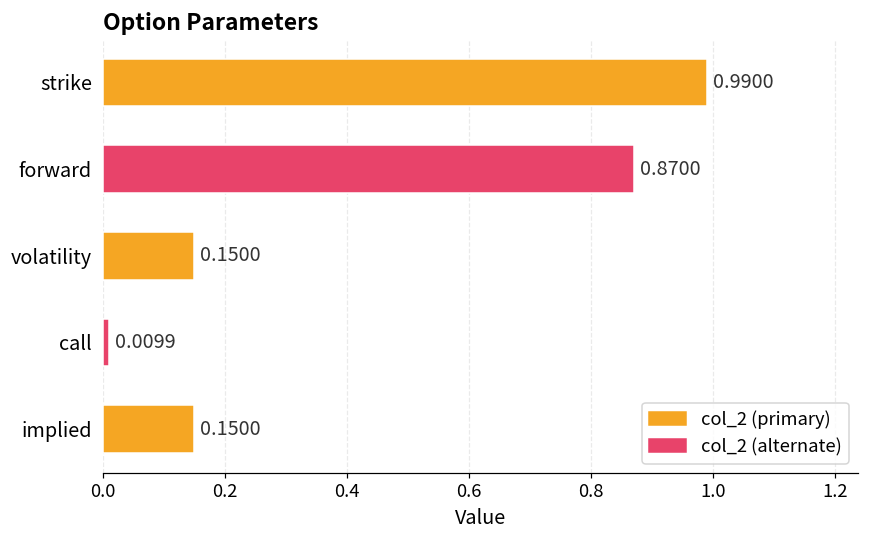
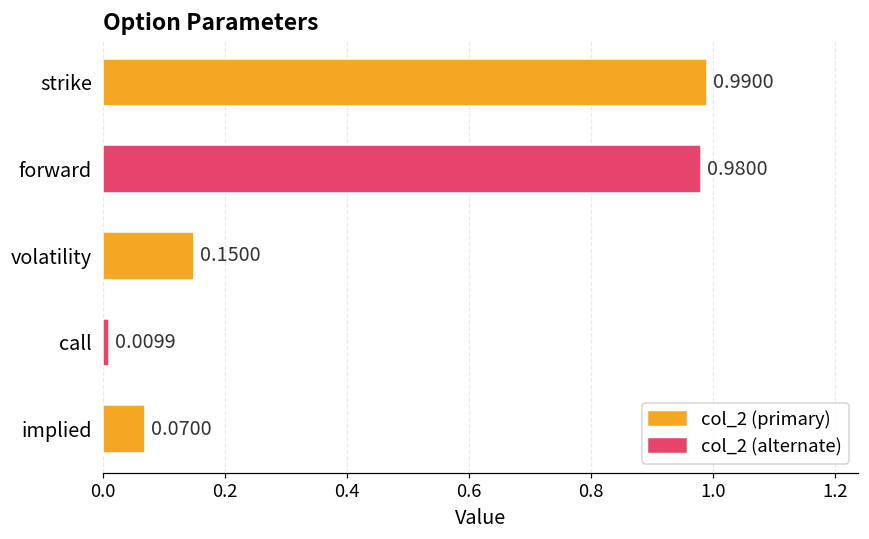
  {
    "strike": 0.9900,
-   "forward": 0.8700,
+   "forward": 0.9800,
    "volatility": 0.1500,
    "call": 0.0099,
-   "implied": 0.1500
+   "implied": 0.0700
  }
